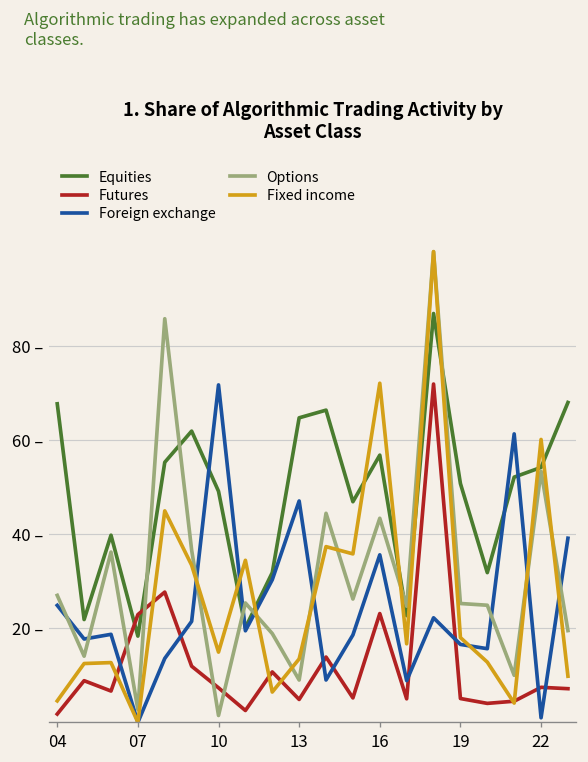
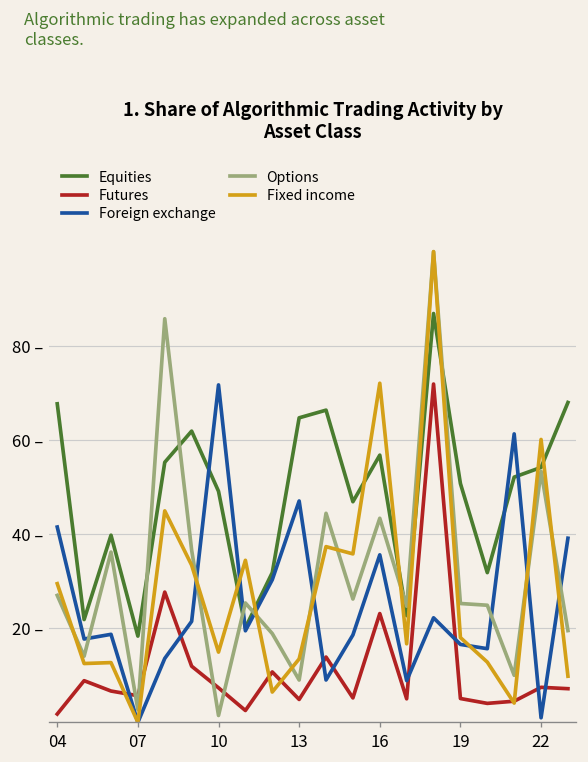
  {
    "Equities": {
      "04": "68 –",
      "07": "18 –",
      "22": "54 –"
    },
    "Futures": {
      "04": "2 –",
-     "07": "23 –",
+     "07": "6 –",
      "22": "7 –"
    },
    "Foreign exchange": {
-     "04": "25 –",
+     "04": "41 –",
      "22": "1 –"
    },
    "Options": {
      "04": "27 –",
      "07": "3 –",
      "22": "53 –"
    },
    "Fixed income": {
-     "04": "5 –",
+     "04": "29 –",
      "22": "60 –"
    }
  }
